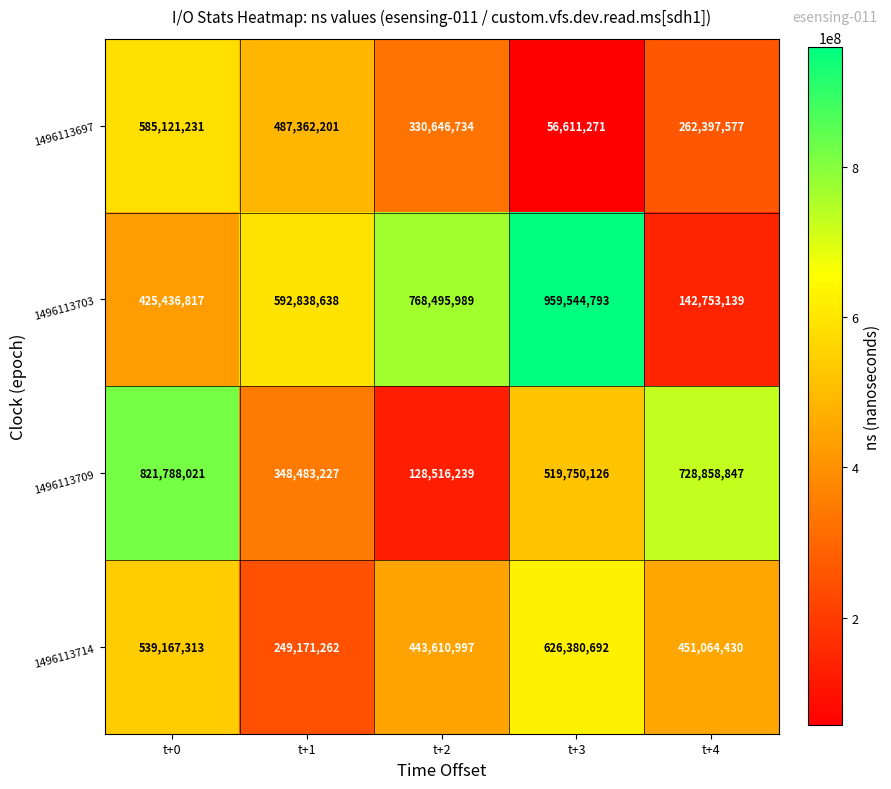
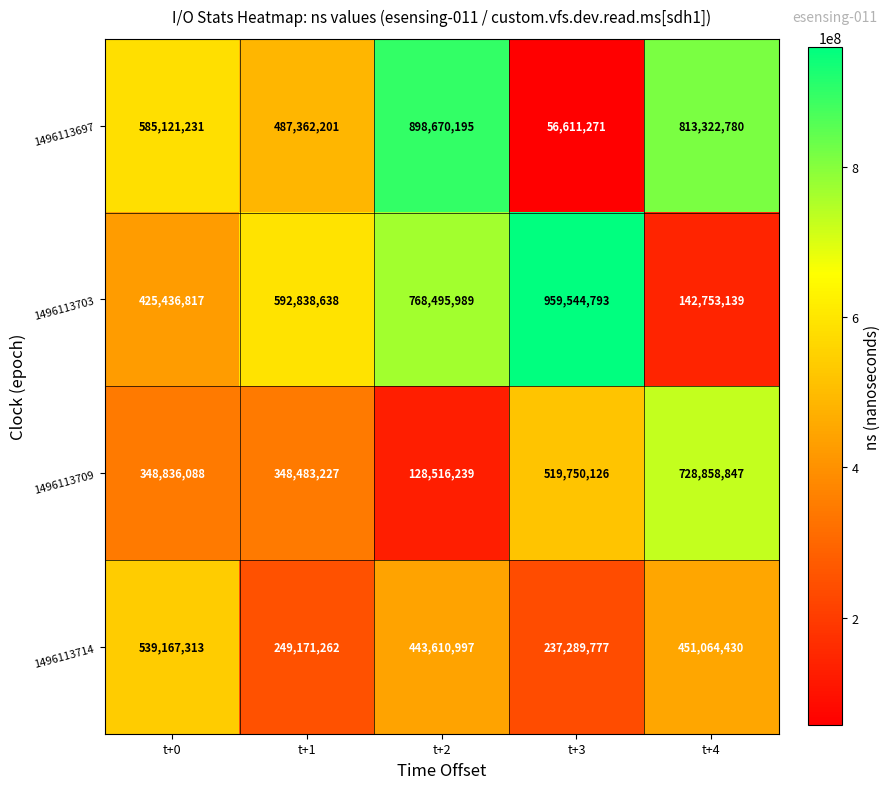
  {
    "1496113697": {
      "t+0": "585,121,231",
      "t+1": "487,362,201",
-     "t+2": "330,646,734",
+     "t+2": "898,670,195",
      "t+3": "56,611,271",
-     "t+4": "262,397,577"
+     "t+4": "813,322,780"
    },
    "1496113703": {
      "t+0": "425,436,817",
      "t+1": "592,838,638",
      "t+2": "768,495,989",
      "t+3": "959,544,793",
      "t+4": "142,753,139"
    },
    "1496113709": {
-     "t+0": "821,788,021",
+     "t+0": "348,836,088",
      "t+1": "348,483,227",
      "t+2": "128,516,239",
      "t+3": "519,750,126",
      "t+4": "728,858,847"
    },
    "1496113714": {
      "t+0": "539,167,313",
      "t+1": "249,171,262",
      "t+2": "443,610,997",
-     "t+3": "626,380,692",
+     "t+3": "237,289,777",
      "t+4": "451,064,430"
    }
  }
